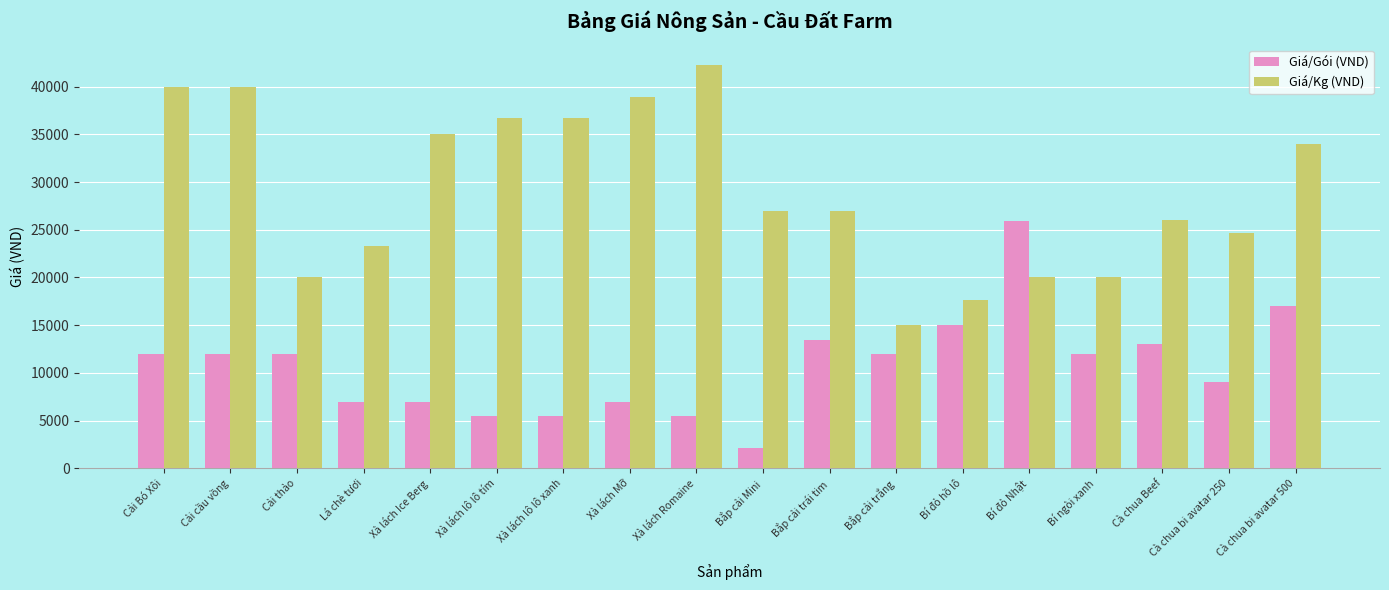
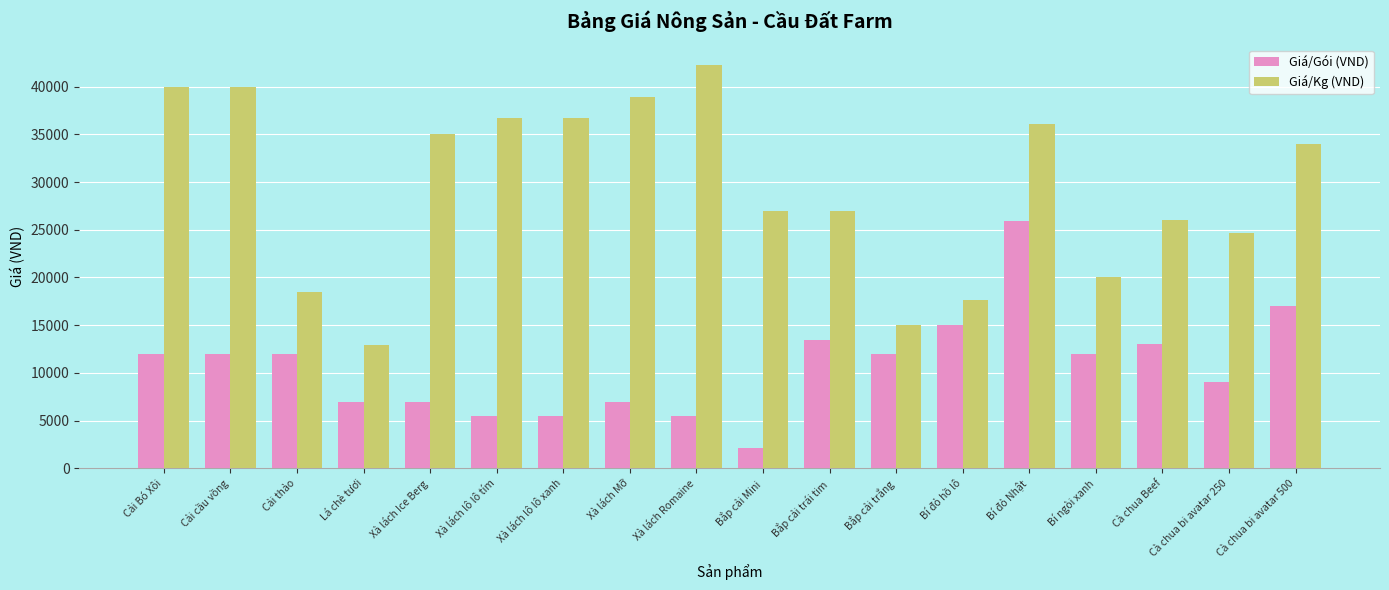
  {
    "Giá/Gói (VND)": {
      "Cải Bó Xôi": 12000,
      "Cải cầu vồng": 12000,
      "Cải thảo": 12000,
      "Lá chè tươi": 7000,
      "Xà lách Ice Berg": 7000,
      "Xà lách lô lô tím": 6000,
      "Xà lách lô lô xanh": 6000,
      "Xà lách Mỡ": 7000,
      "Xà lách Romaine": 6000,
      "Bắp cải Mini": 2000,
      "Bắp cải trái tim": 14000,
      "Bắp cải trắng": 12000,
      "Bí đỏ hồ lô": 15000,
      "Bí đỏ Nhật": 26000,
      "Bí ngòi xanh": 12000,
      "Cà chua Beef": 13000,
      "Cà chua bi avatar 250": 9000,
      "Cà chua bi avatar 500": 17000
    },
    "Giá/Kg (VND)": {
      "Cải Bó Xôi": 40000,
      "Cải cầu vồng": 40000,
-     "Cải thảo": 20000,
-     "Lá chè tươi": 23000,
+     "Cải thảo": 18000,
+     "Lá chè tươi": 13000,
      "Xà lách Ice Berg": 35000,
      "Xà lách lô lô tím": 37000,
      "Xà lách lô lô xanh": 37000,
      "Xà lách Mỡ": 39000,
      "Xà lách Romaine": 42000,
      "Bắp cải Mini": 27000,
      "Bắp cải trái tim": 27000,
      "Bắp cải trắng": 15000,
      "Bí đỏ hồ lô": 18000,
-     "Bí đỏ Nhật": 20000,
+     "Bí đỏ Nhật": 36000,
      "Bí ngòi xanh": 20000,
      "Cà chua Beef": 26000,
      "Cà chua bi avatar 250": 25000,
      "Cà chua bi avatar 500": 34000
    }
  }
